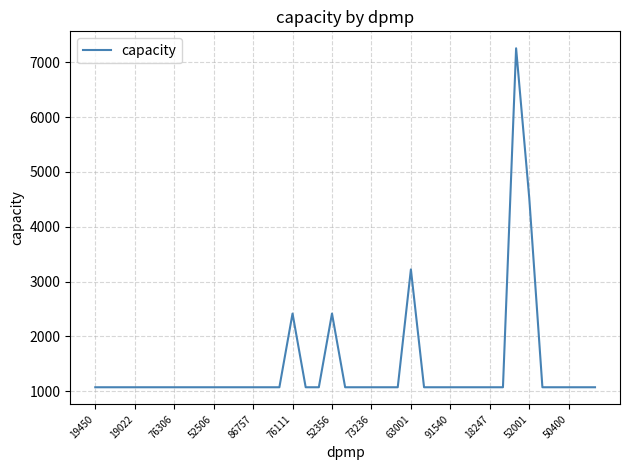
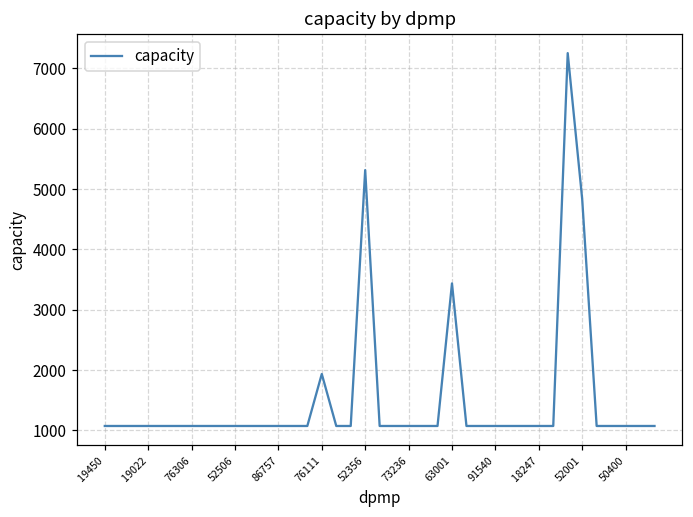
  {
    "19450": 1100,
    "19022": 1100,
    "76306": 1100,
    "52506": 1100,
    "86757": 1100,
-   "76111": 2400,
-   "52356": 2400,
+   "76111": 1900,
+   "52356": 5300,
    "73236": 1100,
-   "63001": 3200,
+   "63001": 3400,
    "91540": 1100,
    "18247": 1100,
-   "52001": 4500,
+   "52001": 4800,
    "50400": 1100
  }
